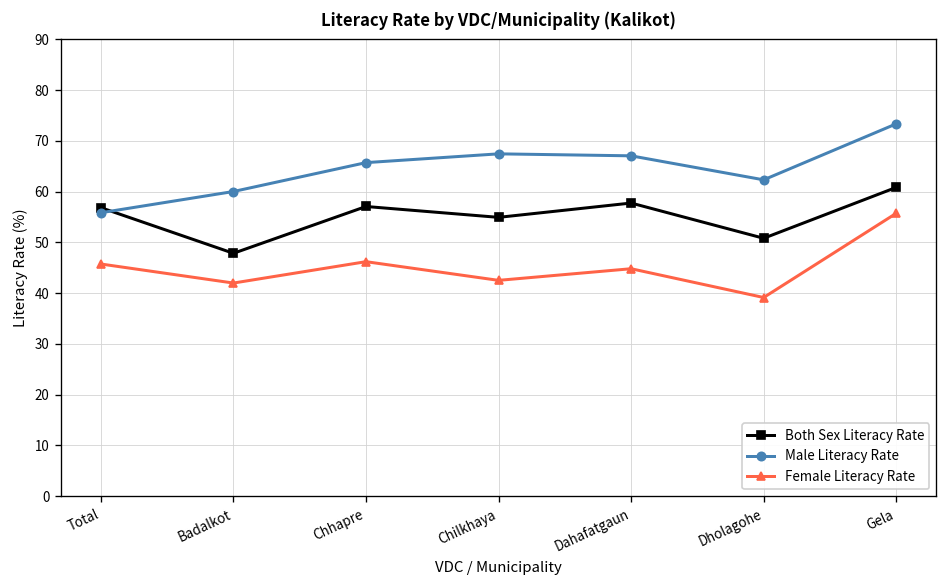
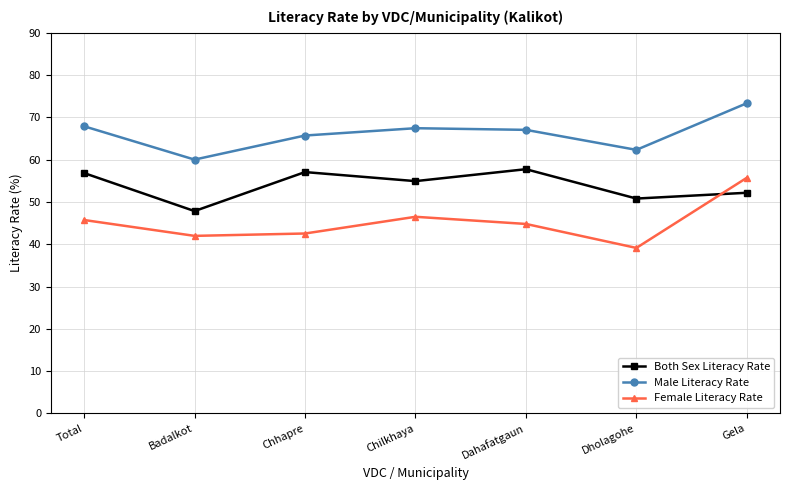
  {
    "Both Sex Literacy Rate": {
      "Total": 57,
      "Badalkot": 48,
      "Chhapre": 57,
      "Chilkhaya": 55,
      "Dahafatgaun": 58,
      "Dholagohe": 51,
-     "Gela": 61
+     "Gela": 52
    },
    "Male Literacy Rate": {
-     "Total": 56,
+     "Total": 68,
      "Badalkot": 60,
      "Chhapre": 66,
      "Chilkhaya": 67,
      "Dahafatgaun": 67,
      "Dholagohe": 62,
      "Gela": 73
    },
    "Female Literacy Rate": {
      "Total": 46,
      "Badalkot": 42,
-     "Chhapre": 46,
-     "Chilkhaya": 43,
+     "Chhapre": 43,
+     "Chilkhaya": 46,
      "Dahafatgaun": 45,
      "Dholagohe": 39,
      "Gela": 56
    }
  }
